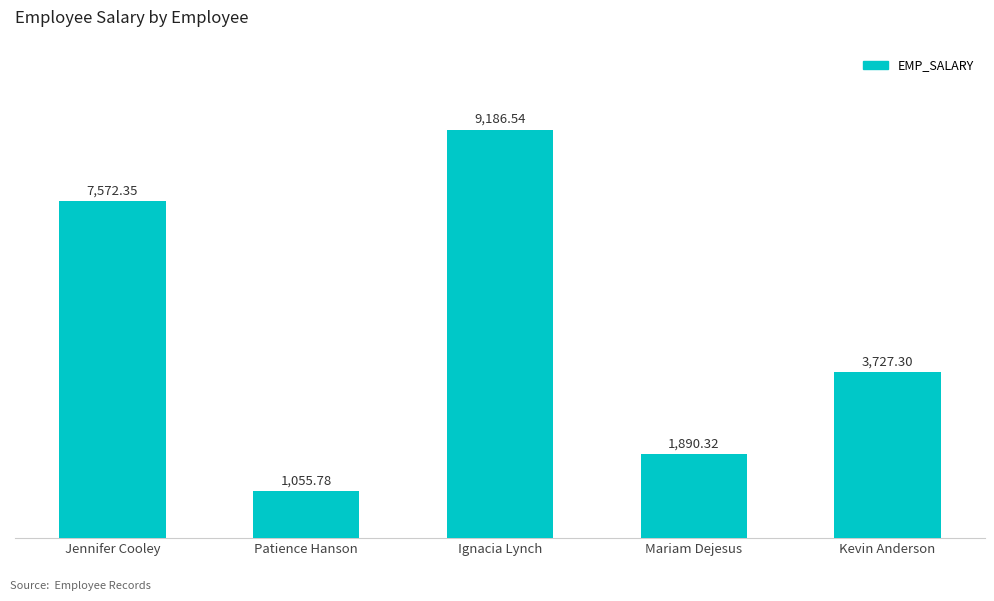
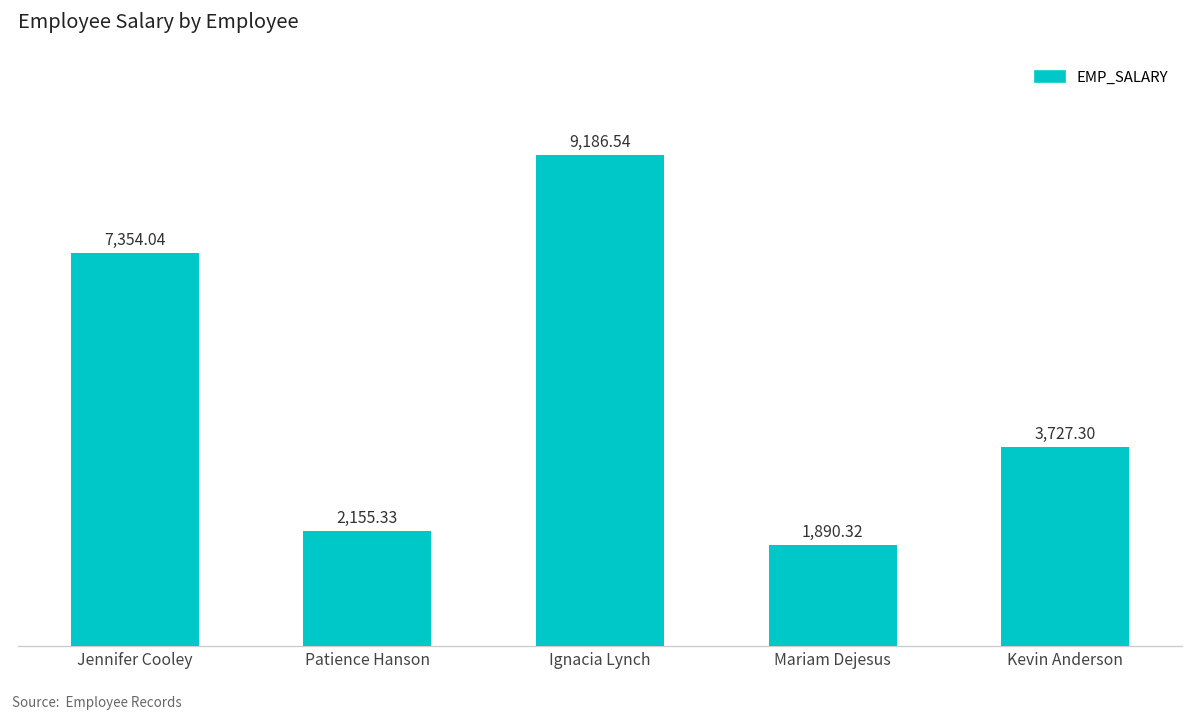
  {
-   "Jennifer Cooley": "7,572.35",
-   "Patience Hanson": "1,055.78",
+   "Jennifer Cooley": "7,354.04",
+   "Patience Hanson": "2,155.33",
    "Ignacia Lynch": "9,186.54",
    "Mariam Dejesus": "1,890.32",
    "Kevin Anderson": "3,727.30"
  }
